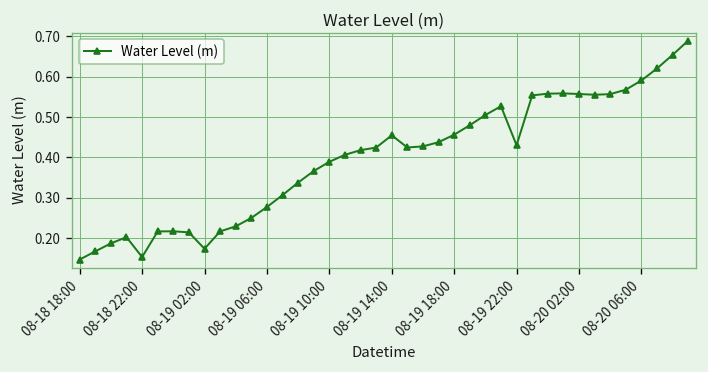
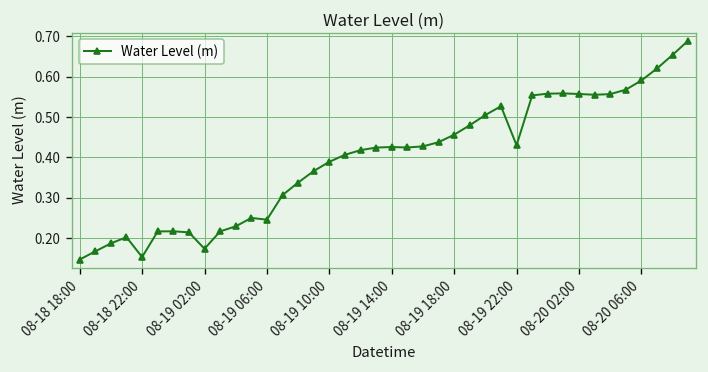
  {
    "08-18 18:00": 0.15,
    "08-18 22:00": 0.15,
    "08-19 02:00": 0.17,
-   "08-19 06:00": 0.28,
+   "08-19 06:00": 0.25,
    "08-19 10:00": 0.39,
-   "08-19 14:00": 0.45,
+   "08-19 14:00": 0.43,
    "08-19 18:00": 0.46,
    "08-19 22:00": 0.43,
    "08-20 02:00": 0.56,
    "08-20 06:00": 0.59
  }
